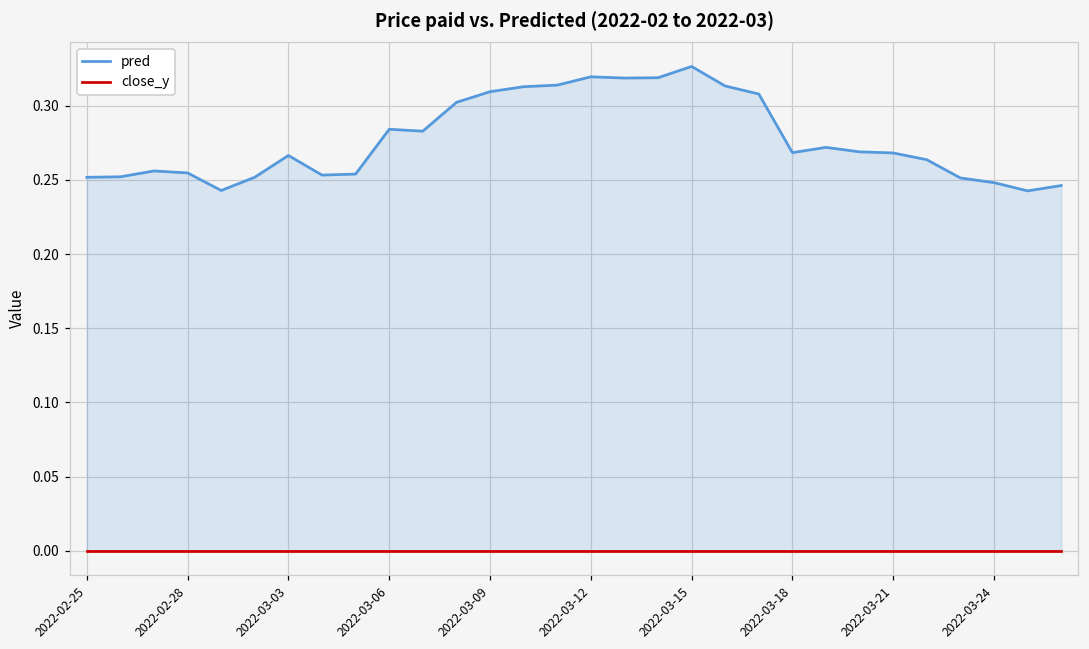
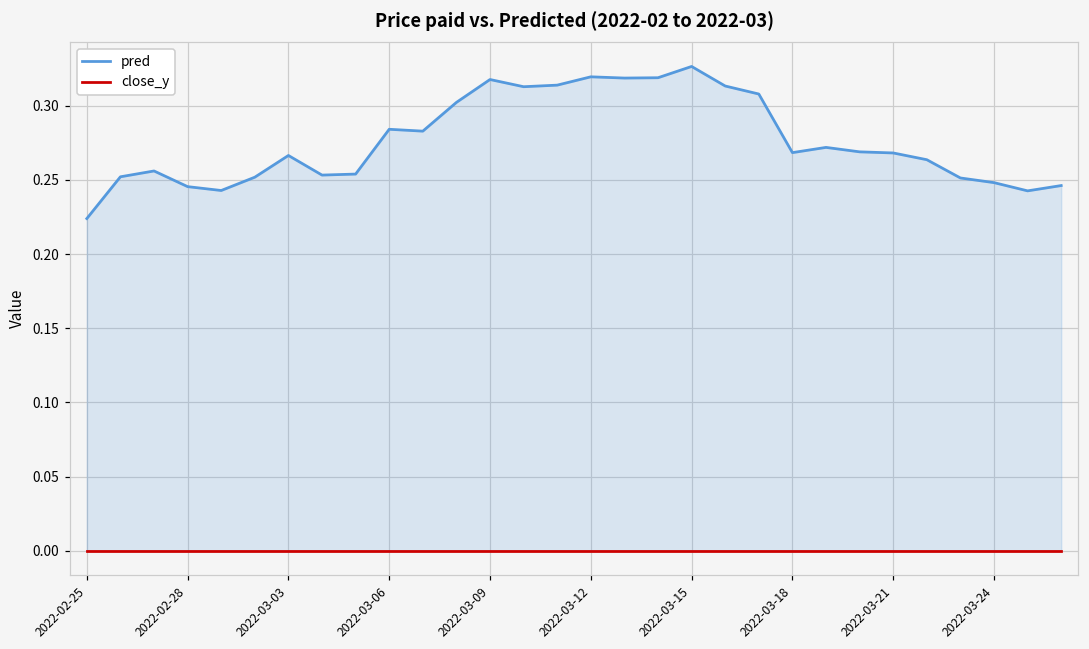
  {
    "pred": {
-     "2022-02-25": 0.252,
-     "2022-02-28": 0.255,
+     "2022-02-25": 0.224,
+     "2022-02-28": 0.245,
      "2022-03-03": 0.266,
      "2022-03-06": 0.284,
-     "2022-03-09": 0.309,
+     "2022-03-09": 0.318,
      "2022-03-12": 0.320,
      "2022-03-15": 0.326,
      "2022-03-18": 0.268,
      "2022-03-21": 0.268,
      "2022-03-24": 0.248
    },
    "close_y": {
      "2022-02-25": 0.000,
      "2022-02-28": 0.000,
      "2022-03-03": 0.000,
      "2022-03-06": 0.000,
      "2022-03-09": 0.000,
      "2022-03-12": 0.000,
      "2022-03-15": 0.000,
      "2022-03-18": 0.000,
      "2022-03-21": 0.000,
      "2022-03-24": 0.000
    }
  }
